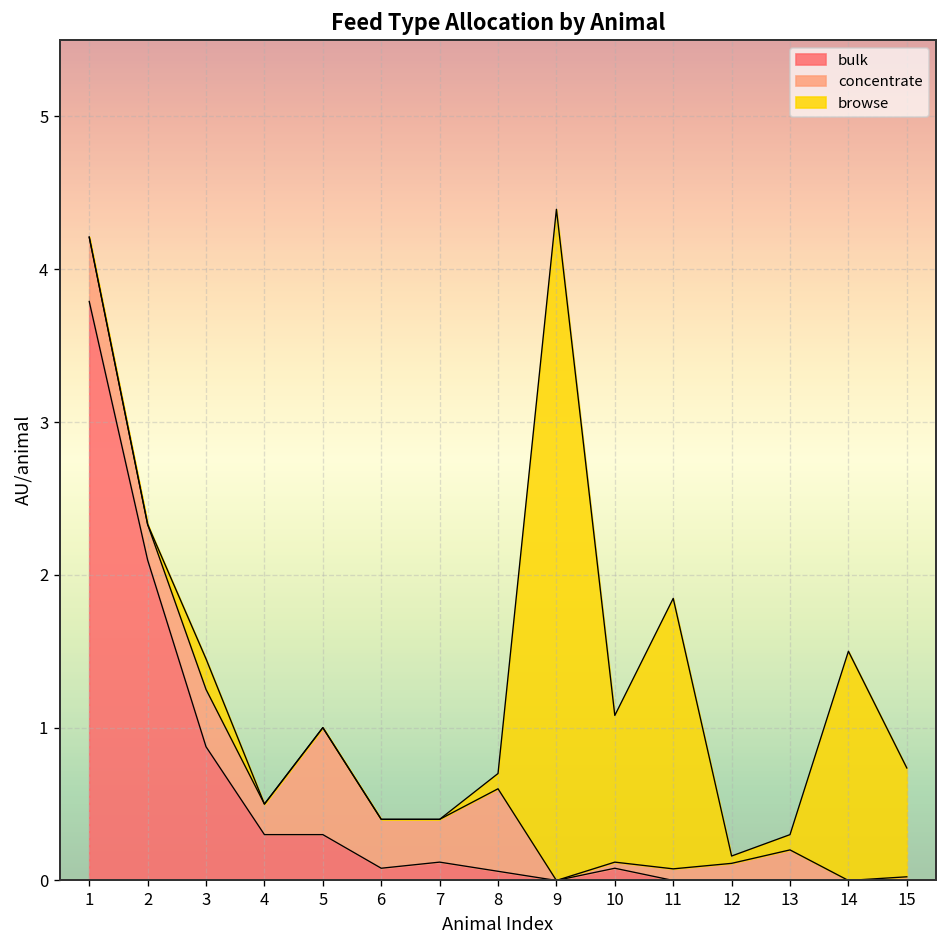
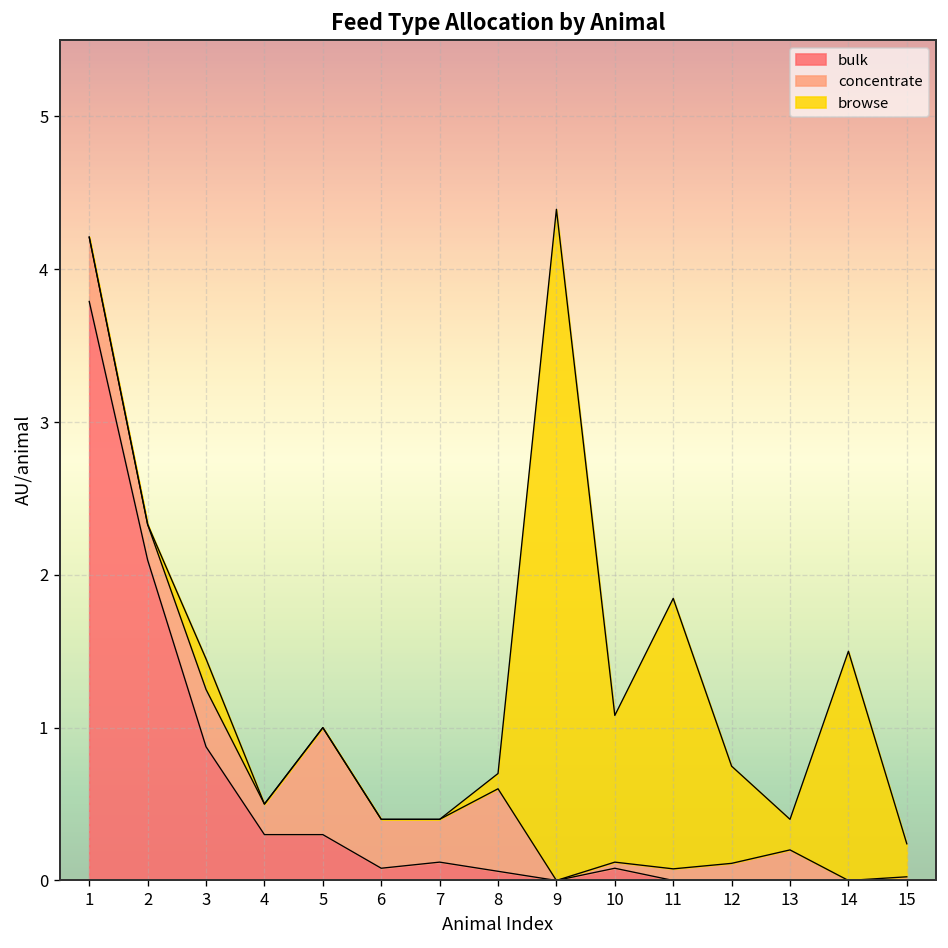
  {
    "browse": {
      "3": 0.20,
      "8": 0.10,
      "9": 4.39,
      "10": 0.96,
      "11": 1.77,
-     "12": 0.05,
-     "13": 0.1,
+     "12": 0.64,
+     "13": 0.2,
      "14": 1.50,
-     "15": 0.71
+     "15": 0.22
    }
  }
